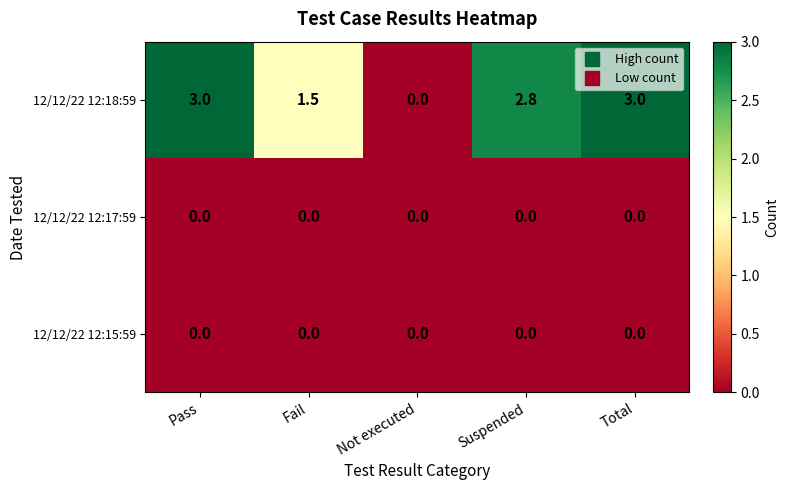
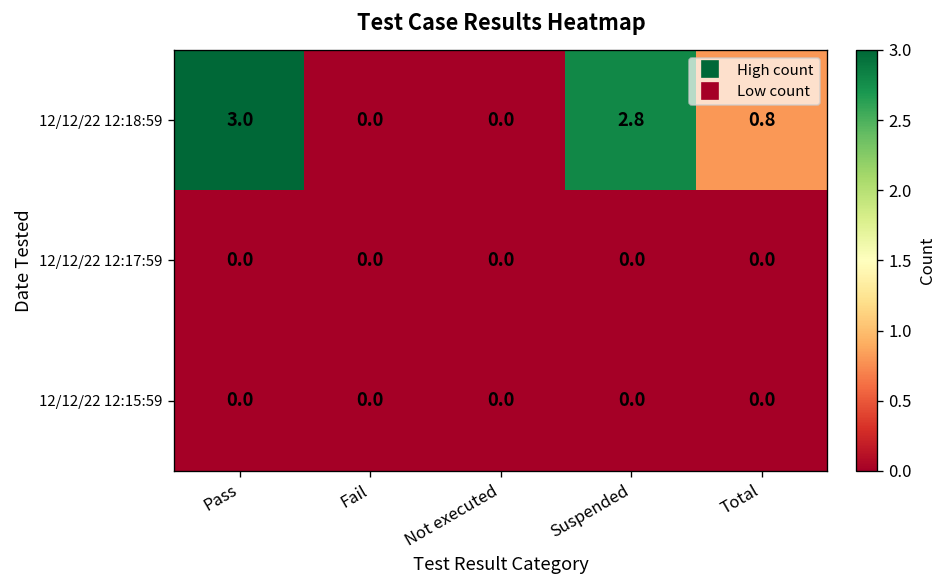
  {
    "12/12/22 12:18:59": {
      "Pass": 3.0,
-     "Fail": 1.5,
+     "Fail": 0.0,
      "Not executed": 0.0,
      "Suspended": 2.8,
-     "Total": 3.0
+     "Total": 0.8
    },
    "12/12/22 12:17:59": {
      "Pass": 0.0,
      "Fail": 0.0,
      "Not executed": 0.0,
      "Suspended": 0.0,
      "Total": 0.0
    },
    "12/12/22 12:15:59": {
      "Pass": 0.0,
      "Fail": 0.0,
      "Not executed": 0.0,
      "Suspended": 0.0,
      "Total": 0.0
    }
  }
